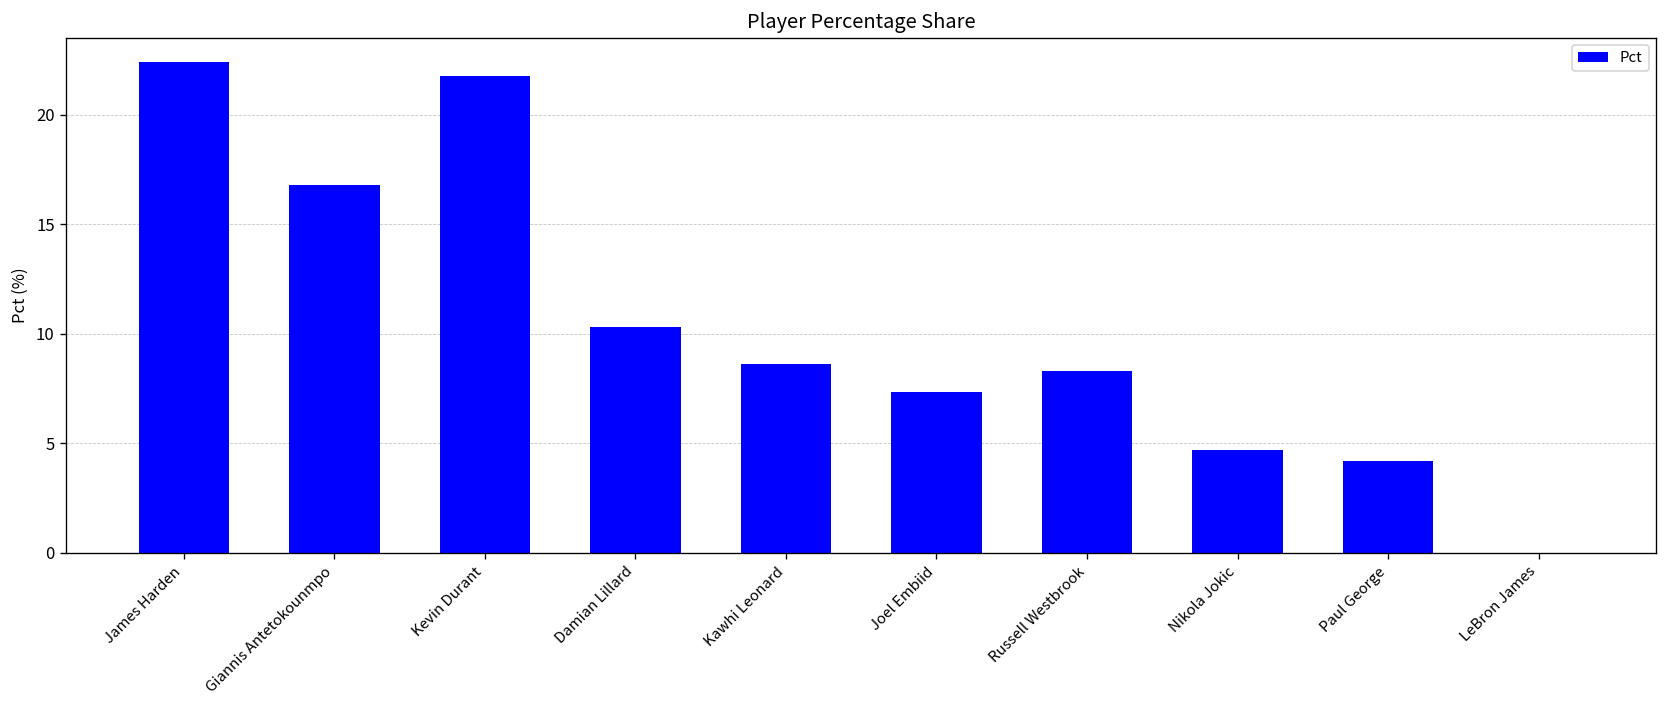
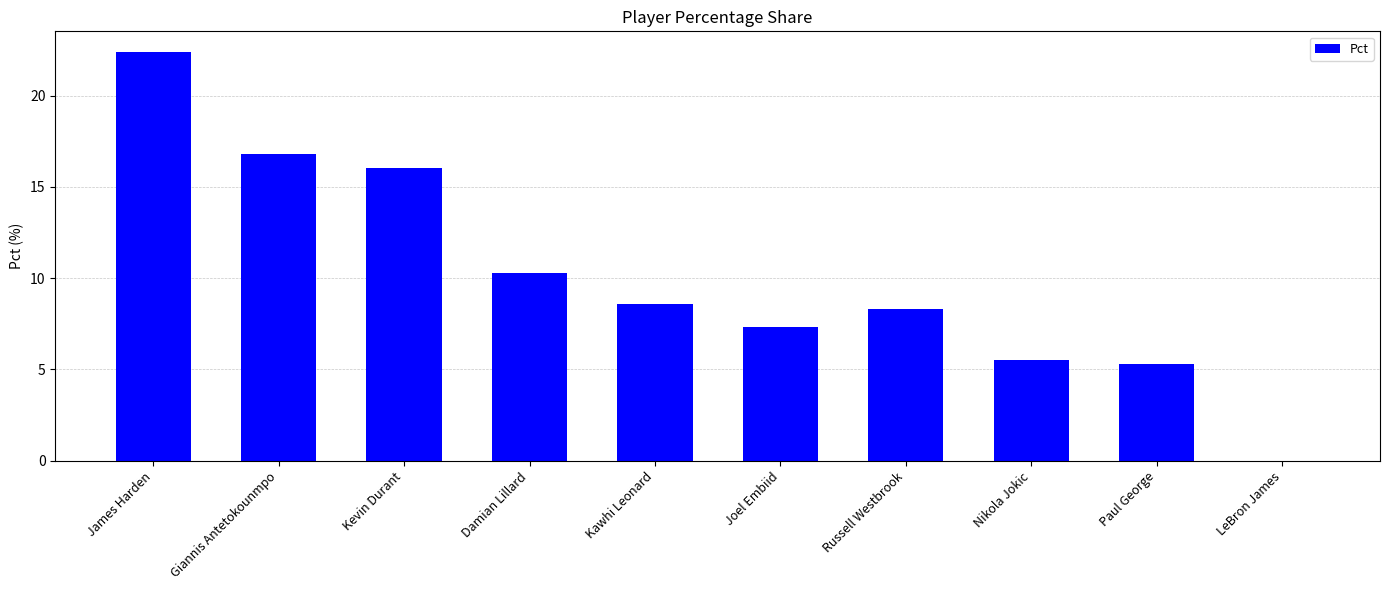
  {
    "James Harden": 22.4,
    "Giannis Antetokounmpo": 16.8,
-   "Kevin Durant": 21.7,
+   "Kevin Durant": 16.0,
    "Damian Lillard": 10.3,
    "Kawhi Leonard": 8.6,
    "Joel Embiid": 7.3,
    "Russell Westbrook": 8.3,
-   "Nikola Jokic": 4.7,
-   "Paul George": 4.2,
+   "Nikola Jokic": 5.5,
+   "Paul George": 5.3,
    "LeBron James": 0.0
  }
